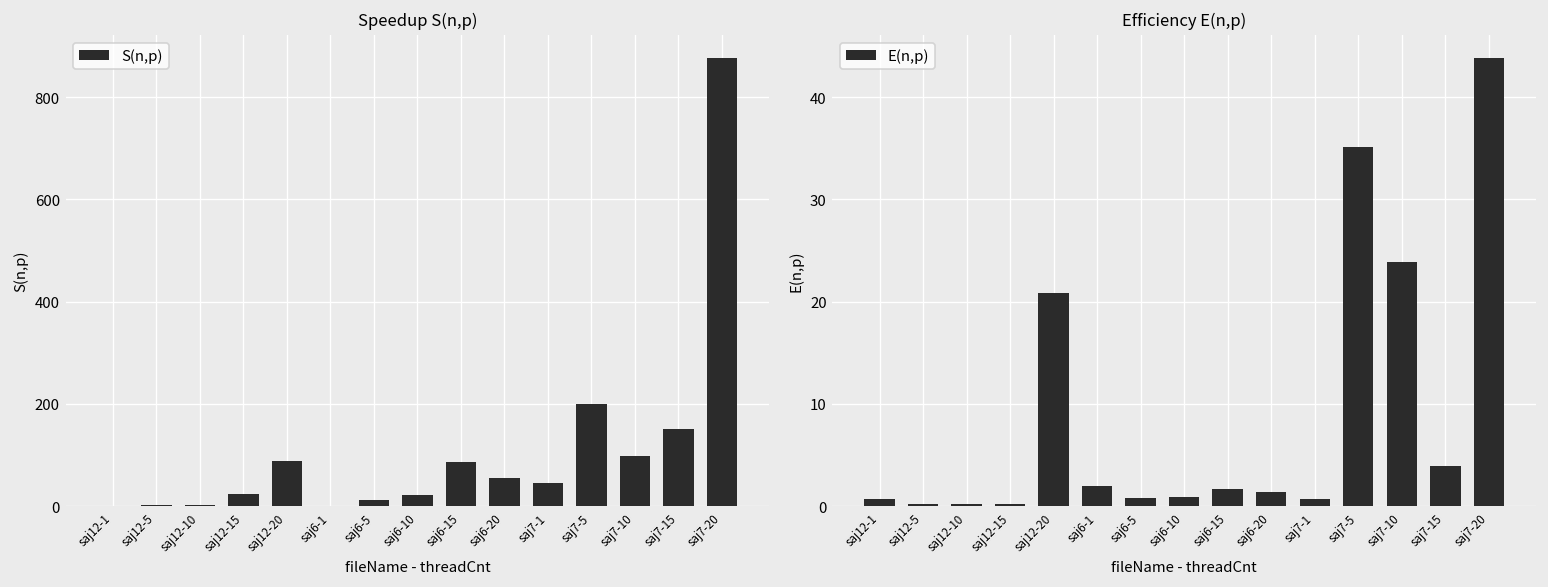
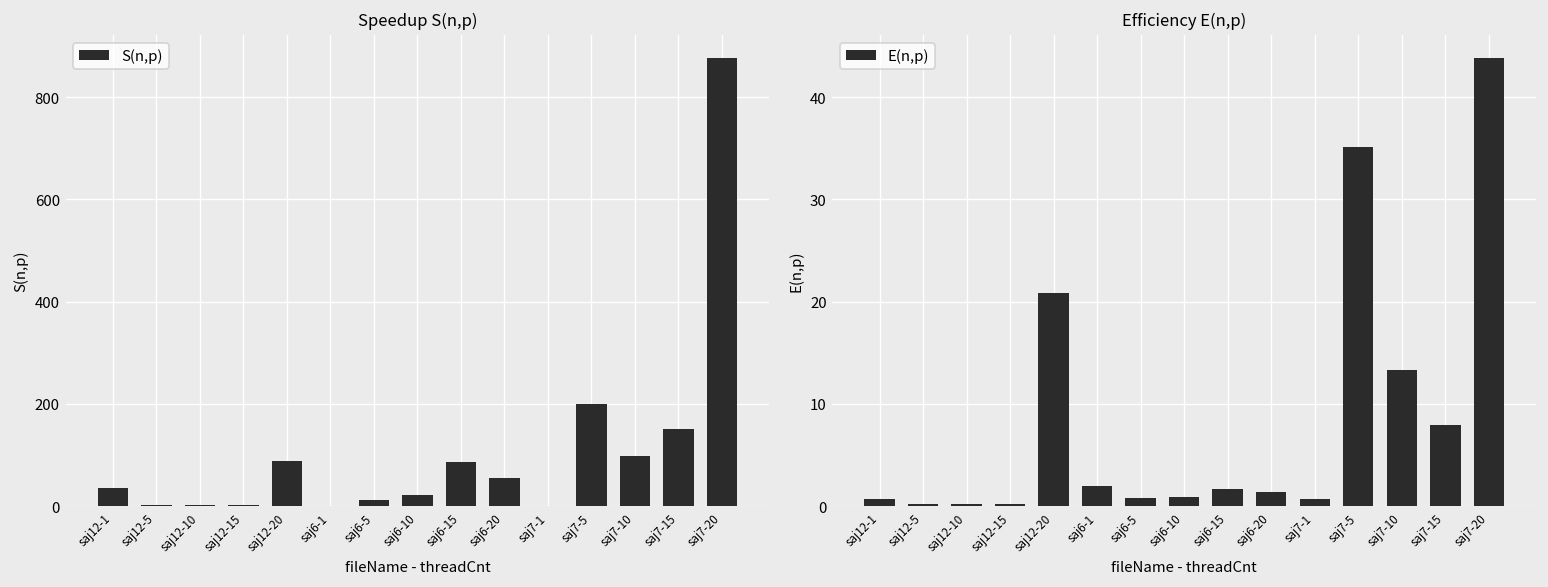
  {
    "Speedup S(n,p)": {
-     "saj12-1": 0,
-     "saj12-15": 20,
+     "saj12-1": 40,
+     "saj12-15": 0,
      "saj12-20": 90,
      "saj6-5": 10,
      "saj6-10": 20,
      "saj6-15": 90,
      "saj6-20": 60,
-     "saj7-1": 40,
+     "saj7-1": 0,
      "saj7-5": 200,
      "saj7-10": 100,
      "saj7-15": 150,
      "saj7-20": 880
    },
    "Efficiency E(n,p)": {
      "saj12-1": 1,
      "saj12-20": 21,
      "saj6-1": 2,
      "saj6-5": 1,
      "saj6-10": 1,
      "saj6-15": 2,
      "saj6-20": 1,
      "saj7-1": 1,
      "saj7-5": 35,
-     "saj7-10": 24,
-     "saj7-15": 4,
+     "saj7-10": 13,
+     "saj7-15": 8,
      "saj7-20": 44
    }
  }
